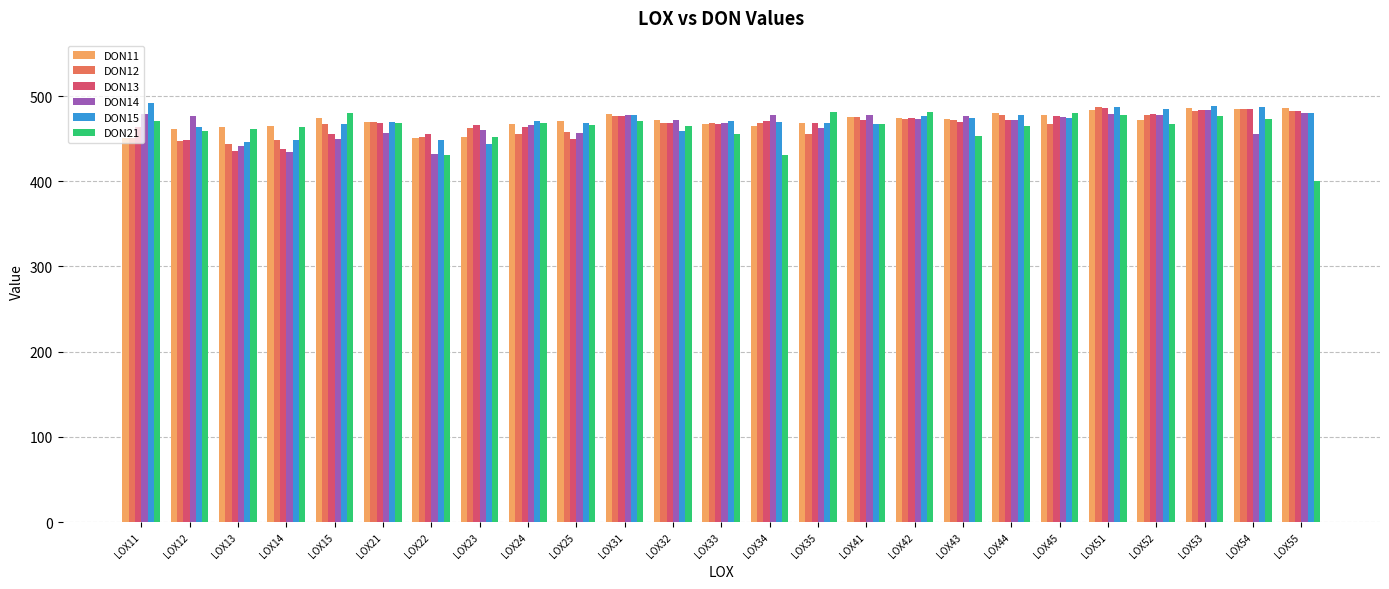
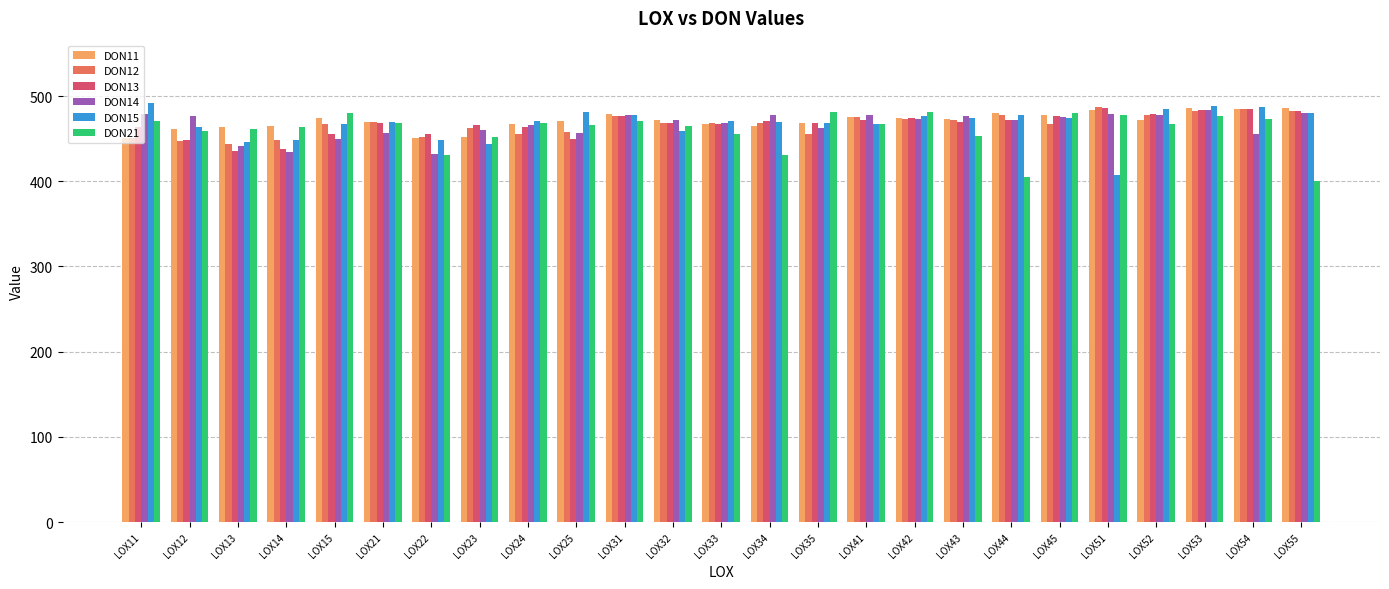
  {
    "DON14": {
      "LOX11": 480,
      "LOX12": 480,
      "LOX13": 440,
      "LOX14": 430,
      "LOX15": 450,
      "LOX21": 460,
      "LOX22": 430,
      "LOX23": 460,
      "LOX24": 470,
      "LOX25": 460,
      "LOX31": 480,
      "LOX32": 470,
      "LOX33": 470,
      "LOX34": 480,
      "LOX35": 460,
      "LOX41": 480,
      "LOX42": 470,
      "LOX43": 480,
      "LOX44": 470,
      "LOX45": 470,
      "LOX51": 480,
      "LOX52": 480,
      "LOX53": 480,
      "LOX54": 460,
      "LOX55": 480
    },
    "DON15": {
      "LOX11": 490,
      "LOX12": 460,
      "LOX13": 450,
      "LOX14": 450,
      "LOX15": 470,
      "LOX21": 470,
      "LOX22": 450,
      "LOX23": 440,
      "LOX24": 470,
-     "LOX25": 470,
+     "LOX25": 480,
      "LOX31": 480,
      "LOX32": 460,
      "LOX33": 470,
      "LOX34": 470,
      "LOX35": 470,
      "LOX41": 470,
      "LOX42": 480,
      "LOX43": 470,
      "LOX44": 480,
      "LOX45": 470,
-     "LOX51": 490,
+     "LOX51": 410,
      "LOX52": 490,
      "LOX53": 490,
      "LOX54": 490,
      "LOX55": 480
    },
    "DON21": {
      "LOX11": 470,
      "LOX12": 460,
      "LOX13": 460,
      "LOX14": 460,
      "LOX15": 480,
      "LOX21": 470,
      "LOX22": 430,
      "LOX23": 450,
      "LOX24": 470,
      "LOX25": 470,
      "LOX31": 470,
      "LOX32": 460,
      "LOX33": 460,
      "LOX34": 430,
      "LOX35": 480,
      "LOX41": 470,
      "LOX42": 480,
      "LOX43": 450,
-     "LOX44": 470,
+     "LOX44": 410,
      "LOX45": 480,
      "LOX51": 480,
      "LOX52": 470,
      "LOX53": 480,
      "LOX54": 470,
      "LOX55": 400
    }
  }
